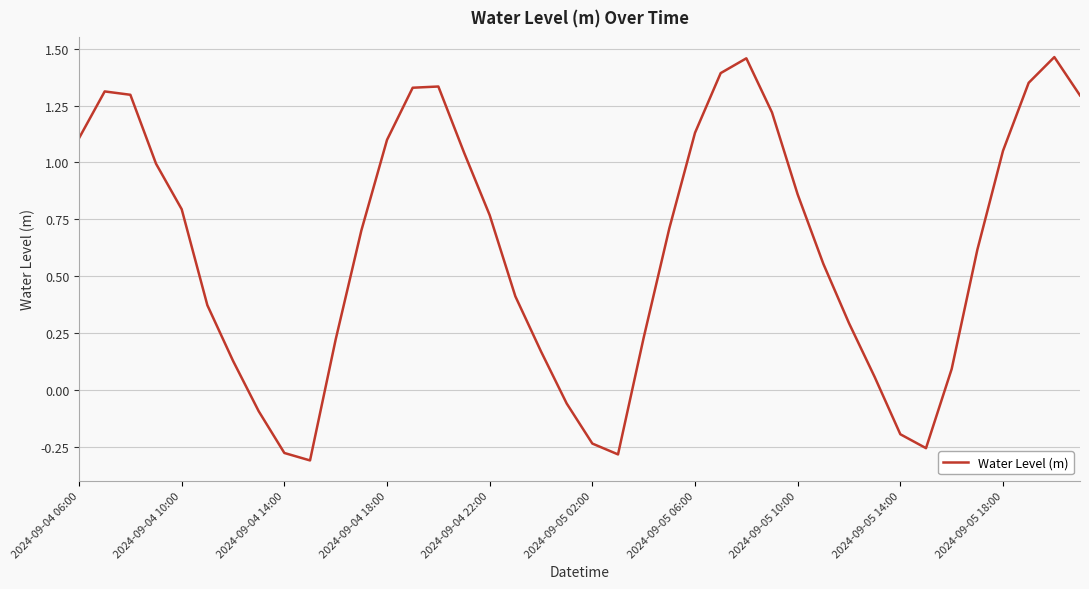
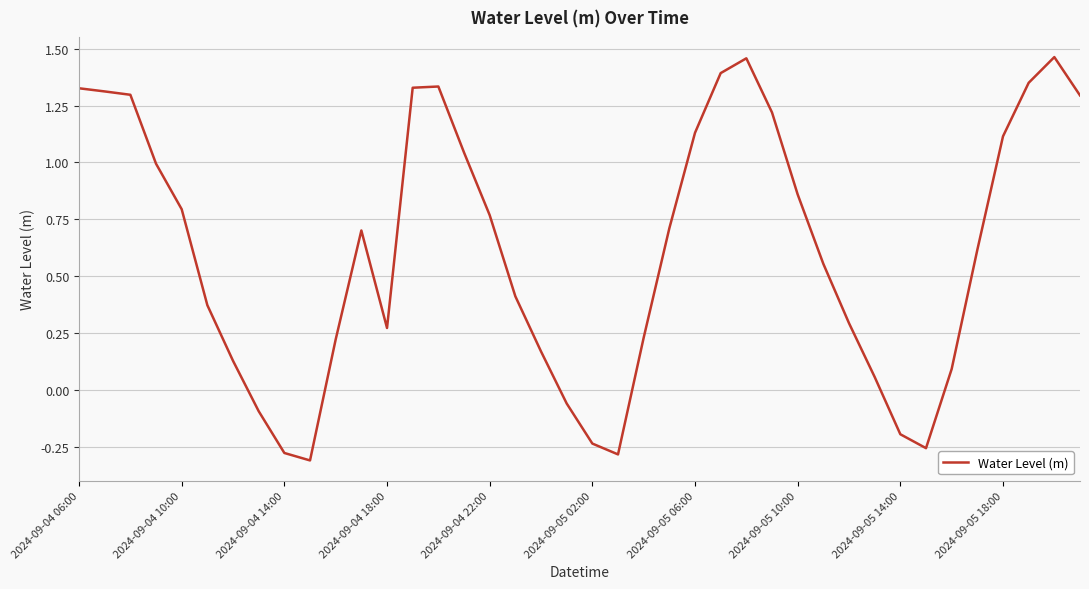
  {
-   "2024-09-04 06:00": 1.11,
+   "2024-09-04 06:00": 1.33,
    "2024-09-04 10:00": 0.79,
    "2024-09-04 14:00": -0.28,
-   "2024-09-04 18:00": 1.10,
+   "2024-09-04 18:00": 0.27,
    "2024-09-04 22:00": 0.77,
    "2024-09-05 02:00": -0.24,
    "2024-09-05 06:00": 1.13,
    "2024-09-05 10:00": 0.86,
    "2024-09-05 14:00": -0.20,
-   "2024-09-05 18:00": 1.05
+   "2024-09-05 18:00": 1.12
  }
